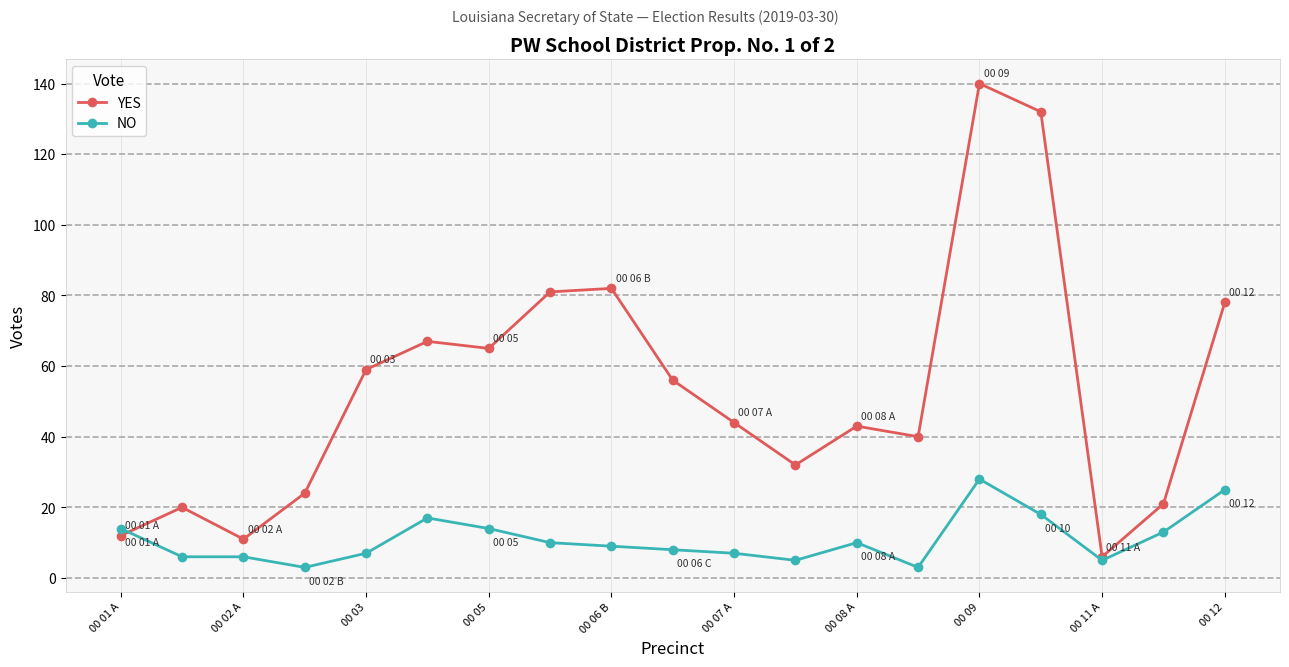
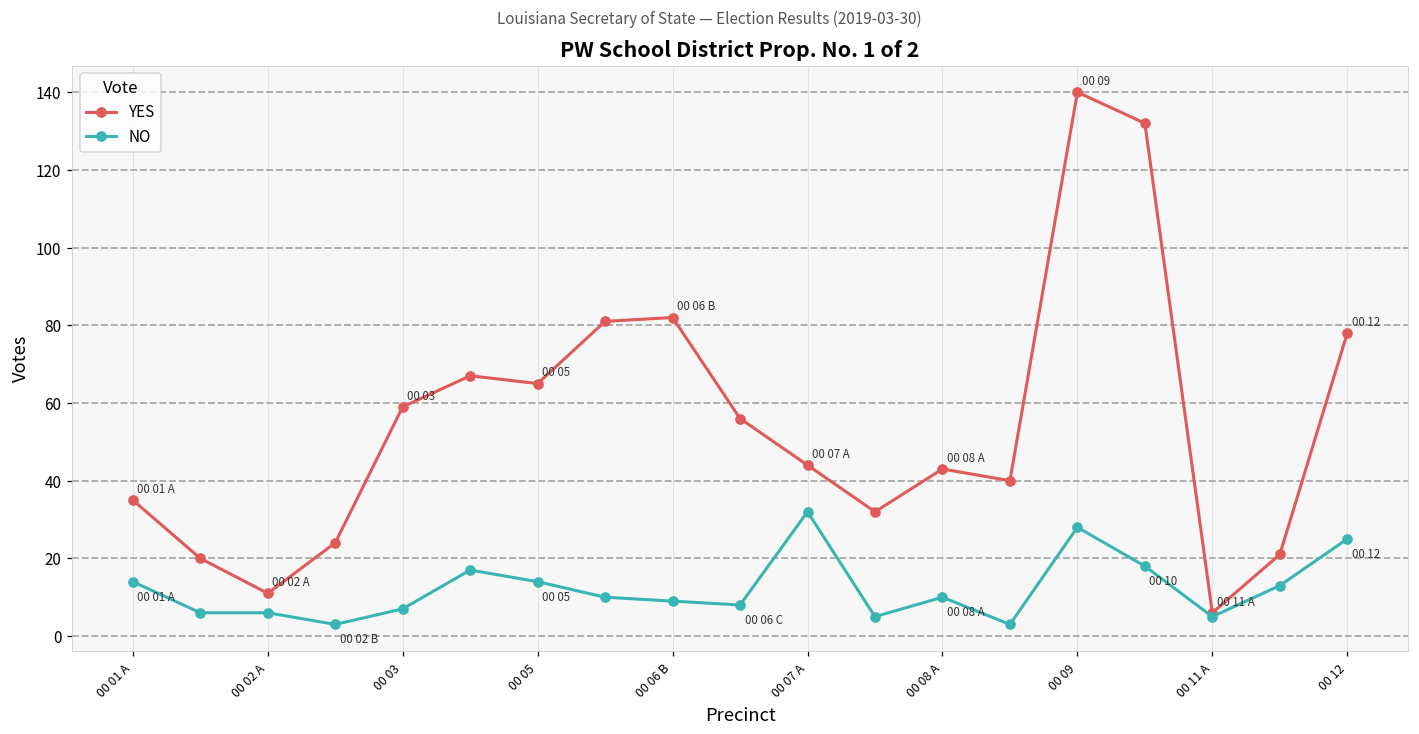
  {
    "YES": {
-     "00 01 A": 12
+     "00 01 A": 35
    },
    "NO": {
      "00 02 A": 6,
      "00 03": 7,
      "00 06 B": 9,
-     "00 07 A": 7,
+     "00 07 A": 32,
      "00 09": 28,
      "00 11 A": 5
    }
  }
